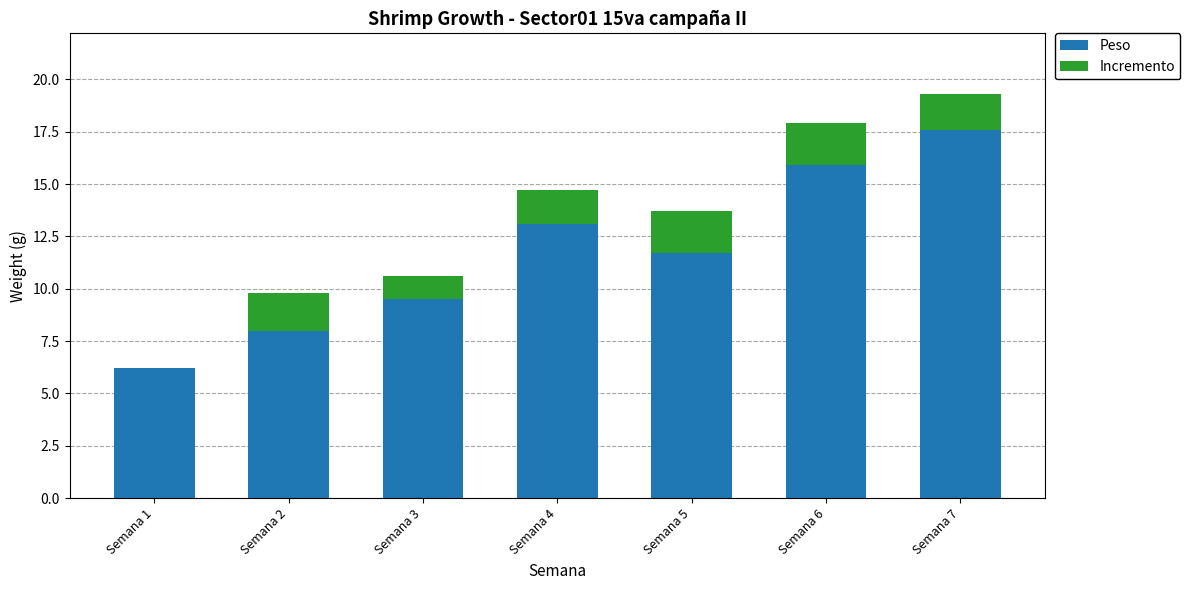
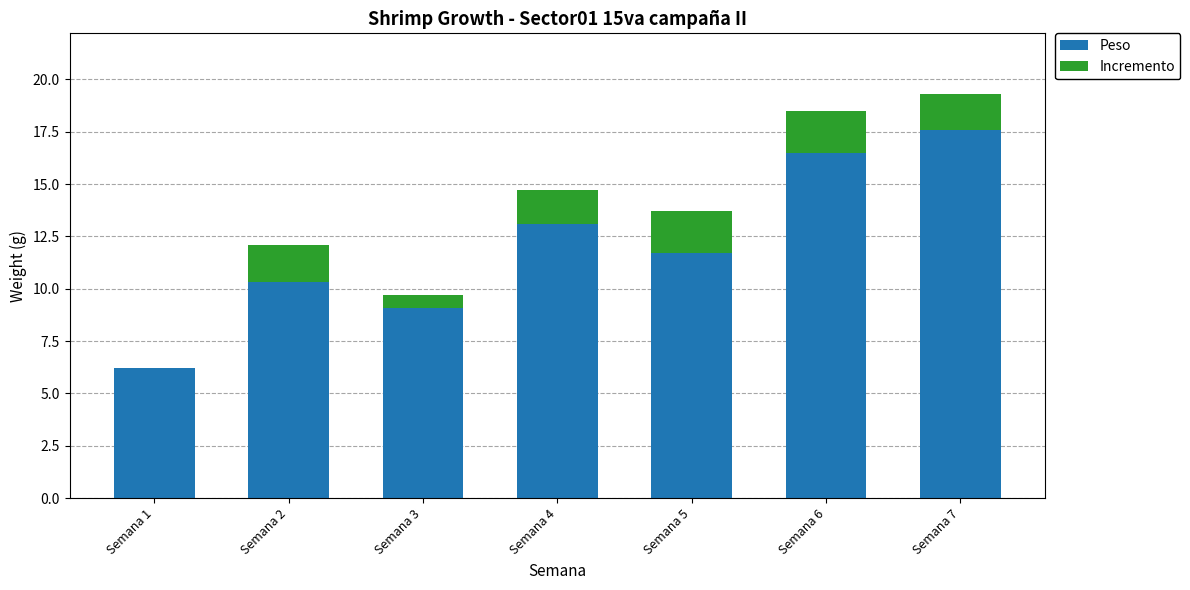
  {
    "Peso": {
      "Semana 1": 6.2,
-     "Semana 2": 8.0,
-     "Semana 3": 9.5,
+     "Semana 2": 10.3,
+     "Semana 3": 9.1,
      "Semana 4": 13.1,
      "Semana 5": 11.7,
-     "Semana 6": 15.9,
+     "Semana 6": 16.5,
      "Semana 7": 17.6
    },
    "Incremento": {
      "Semana 1": 0.0,
      "Semana 2": 1.8,
-     "Semana 3": 1.1,
+     "Semana 3": 0.6,
      "Semana 4": 1.6,
      "Semana 5": 2.0,
      "Semana 6": 2.0,
      "Semana 7": 1.7
    }
  }
